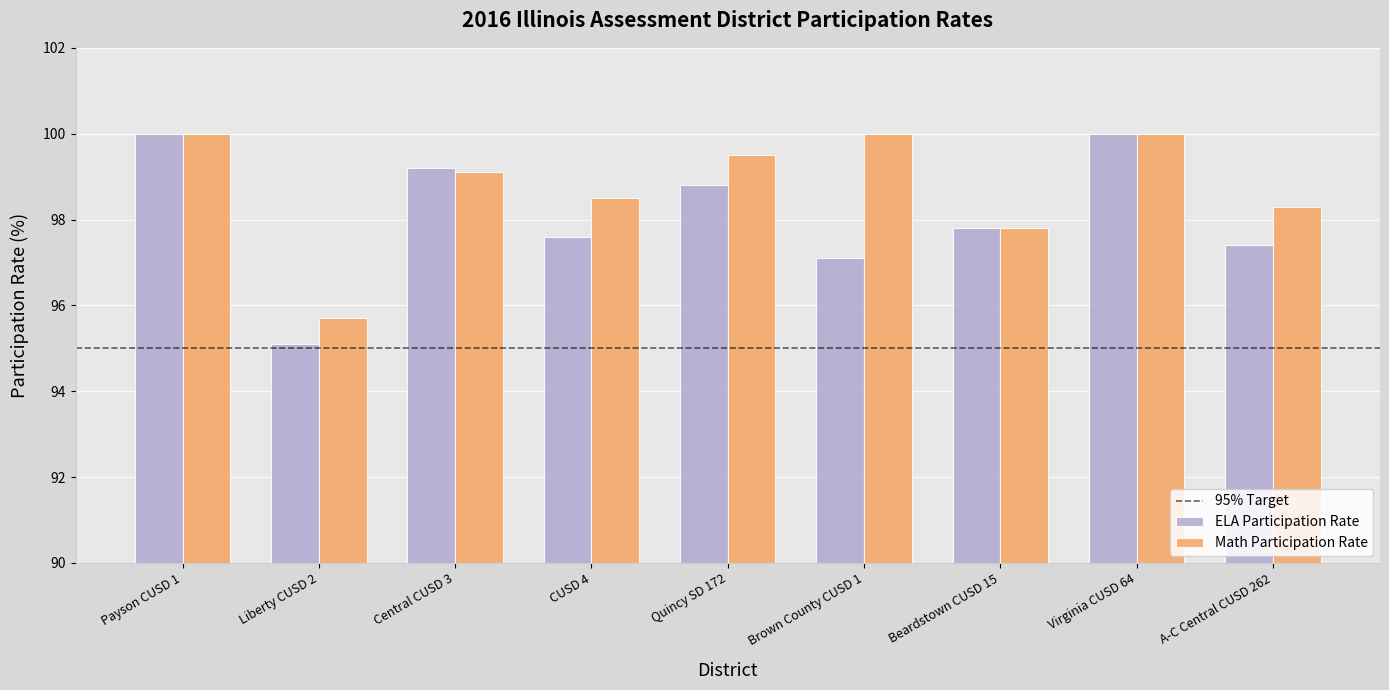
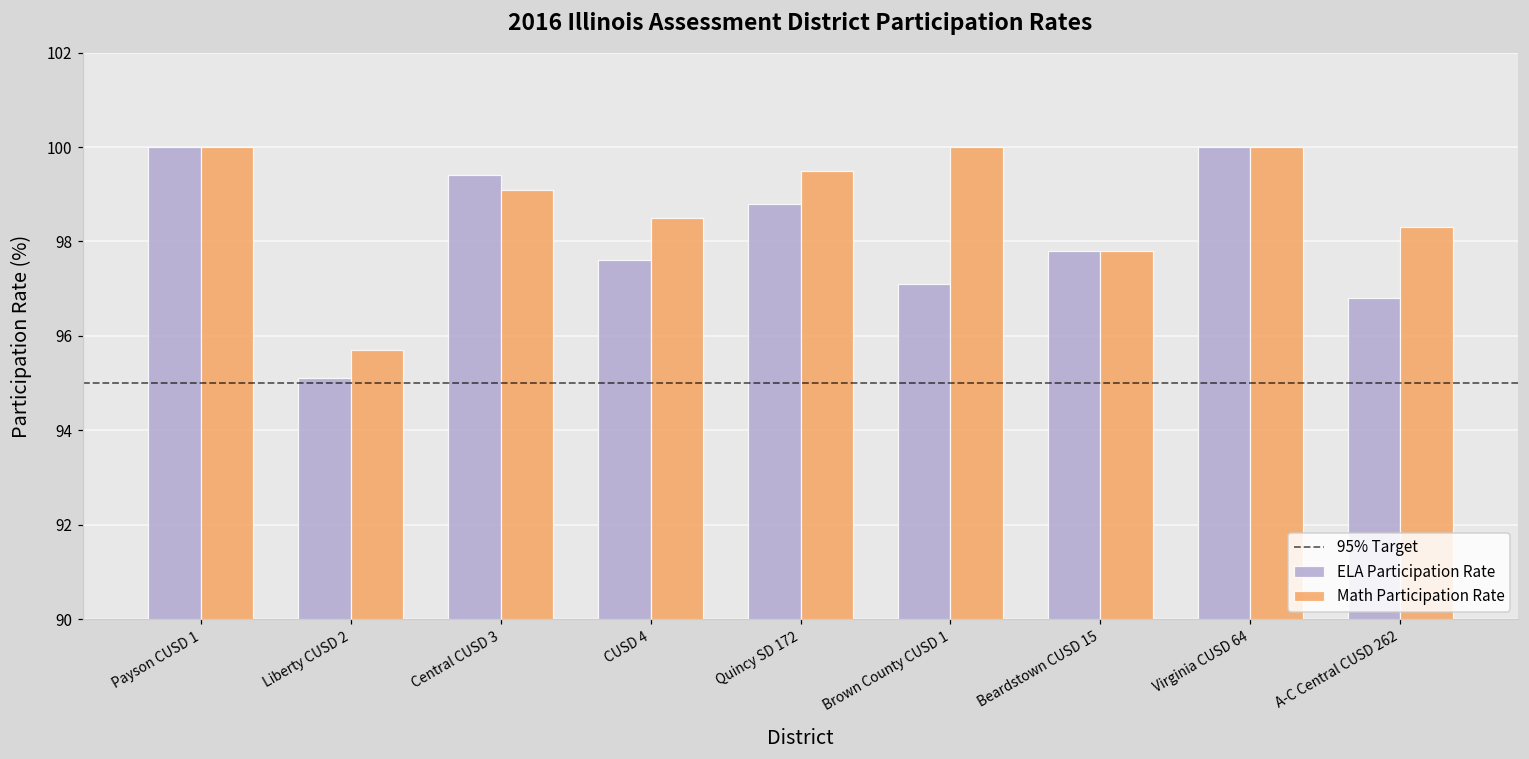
  {
    "ELA Participation Rate": {
      "Payson CUSD 1": 100.0,
      "Liberty CUSD 2": 95.1,
-     "Central CUSD 3": 99.2,
+     "Central CUSD 3": 99.4,
      "CUSD 4": 97.6,
      "Quincy SD 172": 98.8,
      "Brown County CUSD 1": 97.1,
      "Beardstown CUSD 15": 97.8,
      "Virginia CUSD 64": 100.0,
-     "A-C Central CUSD 262": 97.4
+     "A-C Central CUSD 262": 96.8
    },
    "Math Participation Rate": {
      "Payson CUSD 1": 100.0,
      "Liberty CUSD 2": 95.7,
      "Central CUSD 3": 99.1,
      "CUSD 4": 98.5,
      "Quincy SD 172": 99.5,
      "Brown County CUSD 1": 100.0,
      "Beardstown CUSD 15": 97.8,
      "Virginia CUSD 64": 100.0,
      "A-C Central CUSD 262": 98.3
    }
  }
